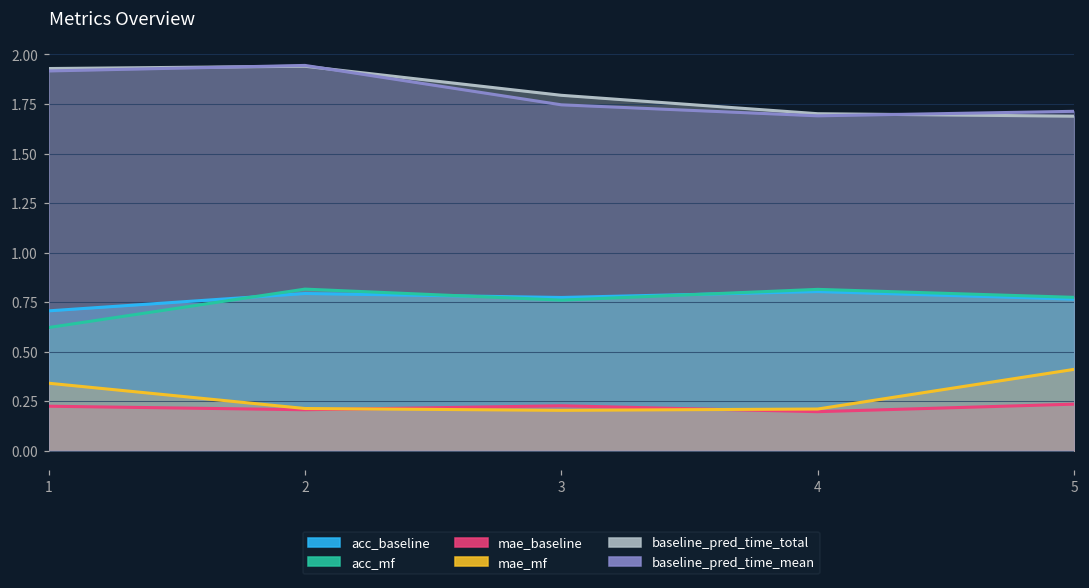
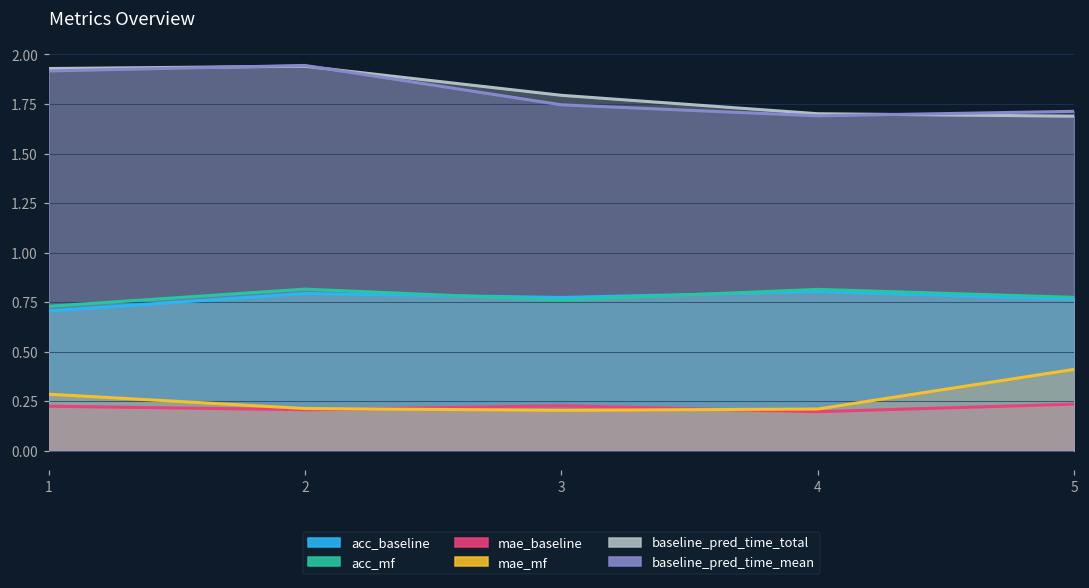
  {
    "acc_baseline": {
      "1": 0.71,
      "2": 0.79
    },
    "acc_mf": {
-     "1": 0.62,
+     "1": 0.73,
      "2": 0.82
    },
    "mae_baseline": {
      "1": 0.22,
      "3": 0.23,
      "5": 0.23
    },
    "mae_mf": {
-     "1": 0.34,
+     "1": 0.29,
      "3": 0.20,
      "5": 0.41
    }
  }
